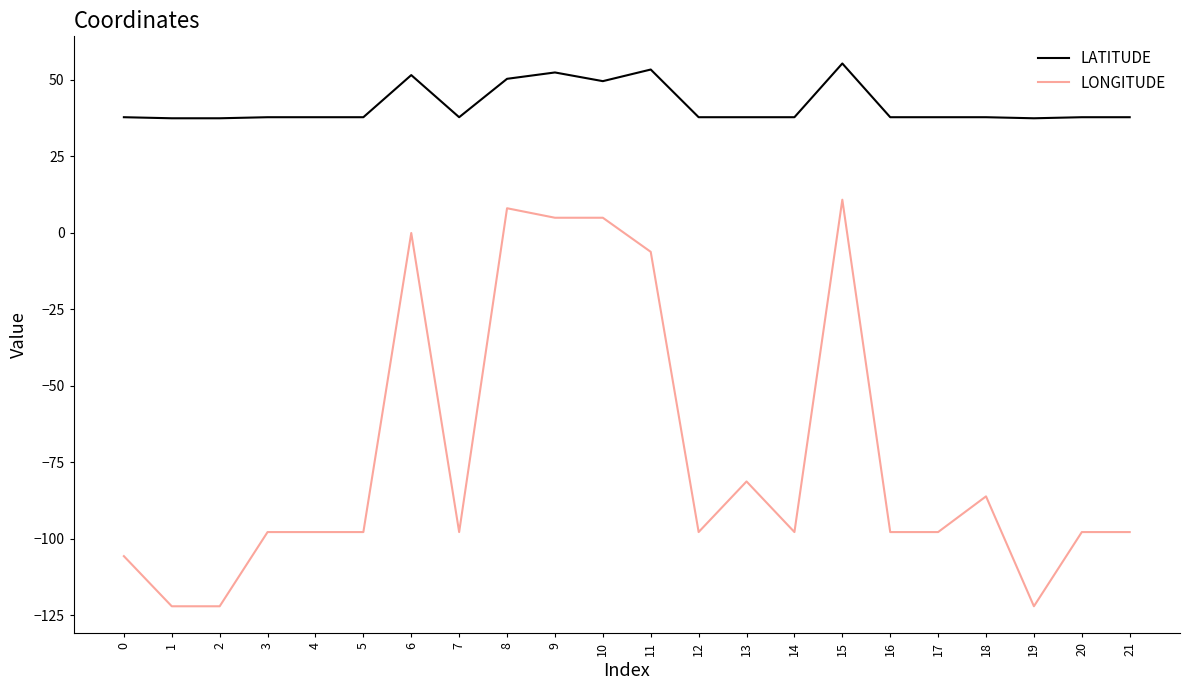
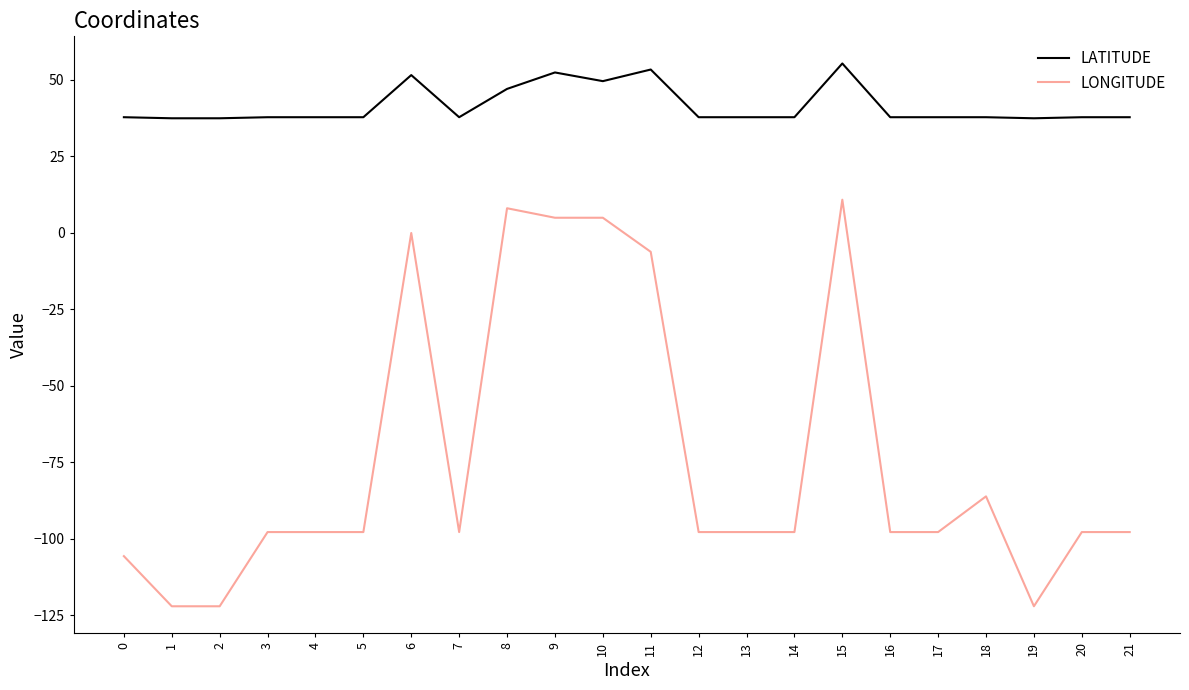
  {
    "LATITUDE": {
      "0": 38,
      "1": 37,
      "2": 37,
      "3": 38,
      "4": 38,
      "5": 38,
      "6": 52,
      "7": 38,
-     "8": 50,
+     "8": 47,
      "9": 52,
      "10": 50,
      "11": 53,
      "12": 38,
      "13": 38,
      "14": 38,
      "15": 55,
      "16": 38,
      "17": 38,
      "18": 38,
      "19": 37,
      "20": 38,
      "21": 38
    },
    "LONGITUDE": {
      "0": -106,
      "1": -122,
      "2": -122,
      "3": -98,
      "4": -98,
      "5": -98,
      "6": 0,
      "7": -98,
      "8": 8,
      "9": 5,
      "10": 5,
      "11": -6,
      "12": -98,
-     "13": -81,
+     "13": -98,
      "14": -98,
      "15": 11,
      "16": -98,
      "17": -98,
      "18": -86,
      "19": -122,
      "20": -98,
      "21": -98
    }
  }
